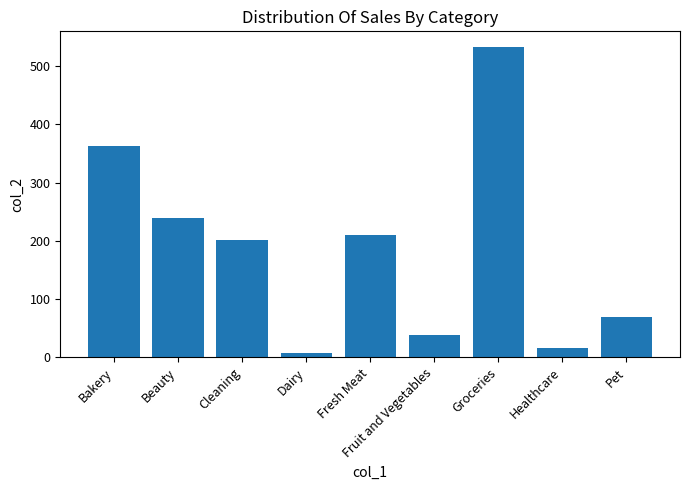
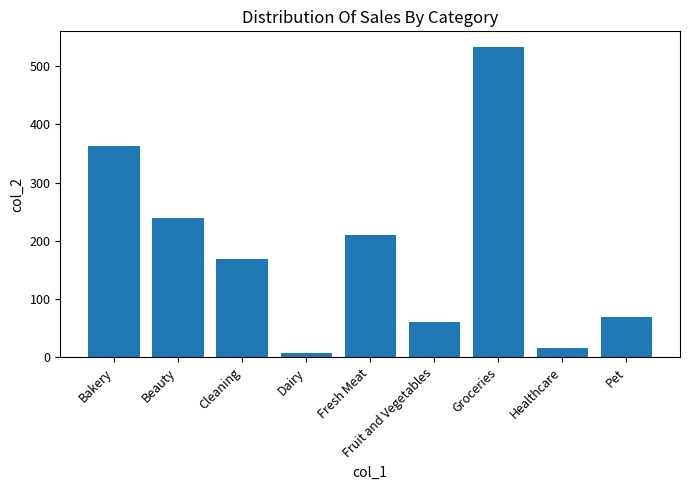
  {
    "Bakery": 360,
    "Beauty": 240,
-   "Cleaning": 200,
+   "Cleaning": 170,
    "Dairy": 10,
    "Fresh Meat": 210,
-   "Fruit and Vegetables": 40,
+   "Fruit and Vegetables": 60,
    "Groceries": 530,
    "Healthcare": 20,
    "Pet": 70
  }
